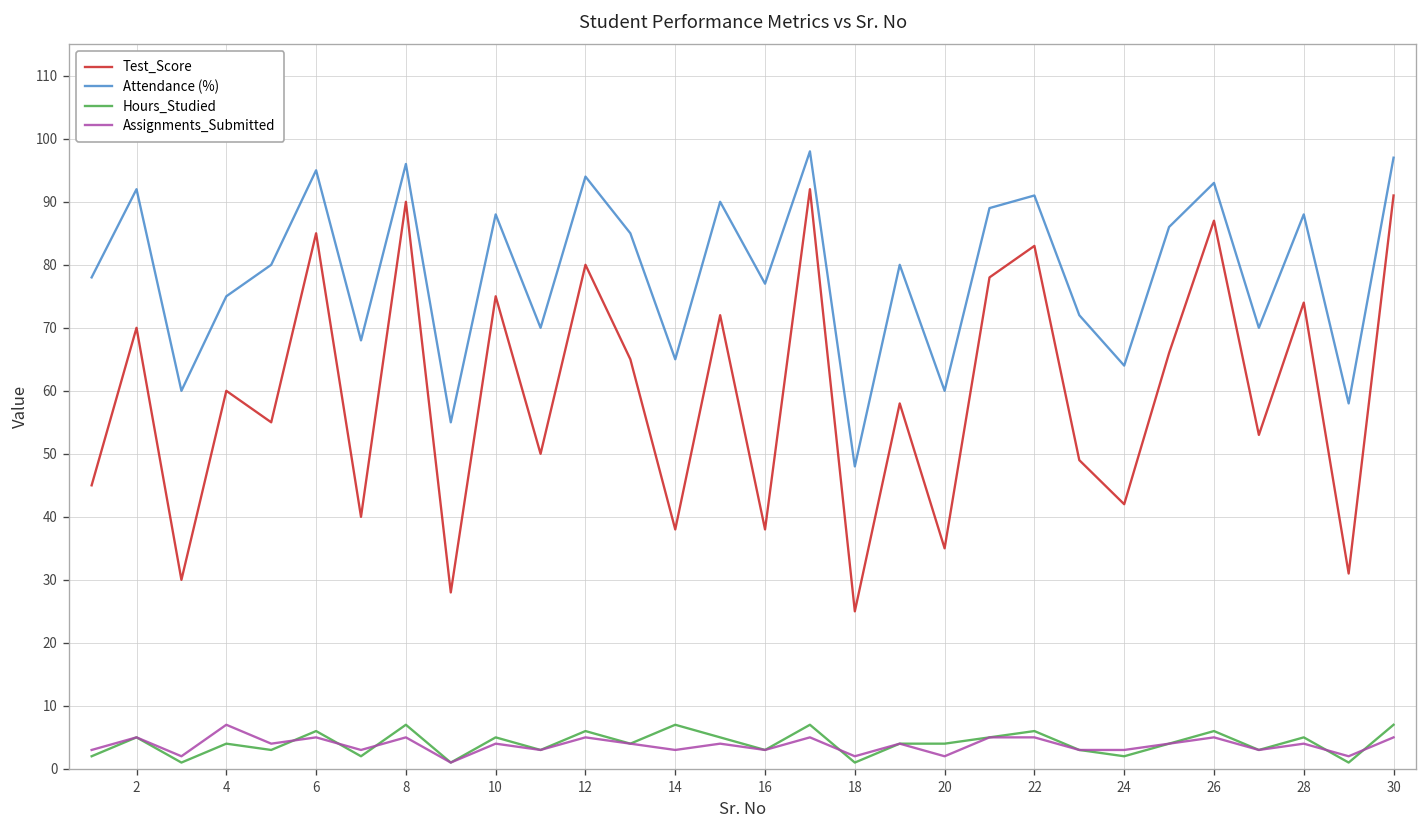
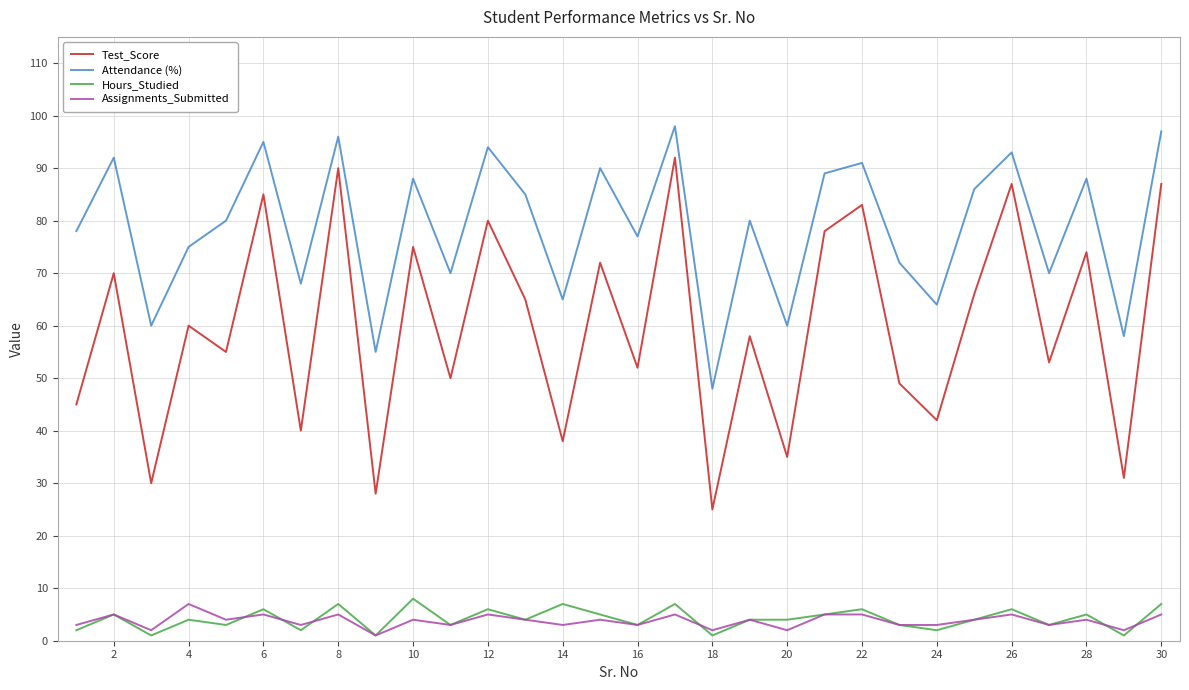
  {
    "Test_Score": {
      "2": 70,
      "4": 60,
      "6": 85,
      "8": 90,
      "10": 75,
      "12": 80,
      "14": 38,
-     "16": 38,
+     "16": 52,
      "18": 25,
      "20": 35,
      "22": 83,
      "24": 42,
      "26": 87,
      "28": 74,
-     "30": 91
+     "30": 87
    },
    "Attendance (%)": {
      "2": 92,
      "4": 75,
      "6": 95,
      "8": 96,
      "10": 88,
      "12": 94,
      "14": 65,
      "16": 77,
      "18": 48,
      "20": 60,
      "22": 91,
      "24": 64,
      "26": 93,
      "28": 88,
      "30": 97
    },
    "Hours_Studied": {
      "4": 4,
      "6": 6,
      "8": 7,
-     "10": 5,
+     "10": 8,
      "12": 6,
      "14": 7,
      "18": 1,
      "20": 4,
      "22": 6,
      "24": 2,
      "26": 6,
      "28": 5,
      "30": 7
    },
    "Assignments_Submitted": {
      "4": 7,
      "6": 5,
      "8": 5,
      "10": 4,
      "12": 5,
      "14": 3,
      "18": 2,
      "20": 2,
      "22": 5,
      "24": 3,
      "26": 5,
      "28": 4,
      "30": 5
    }
  }
